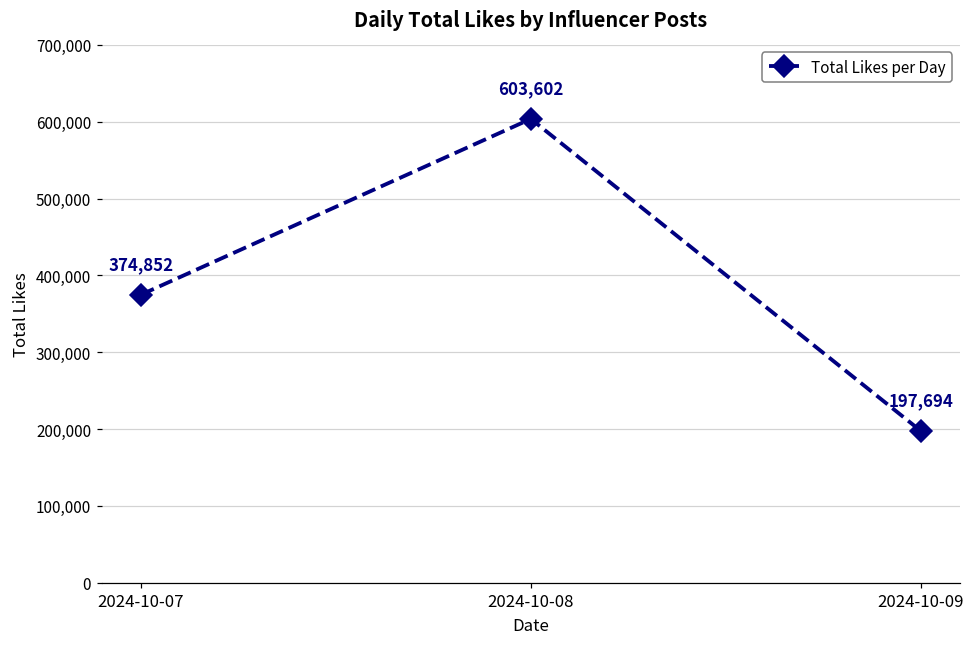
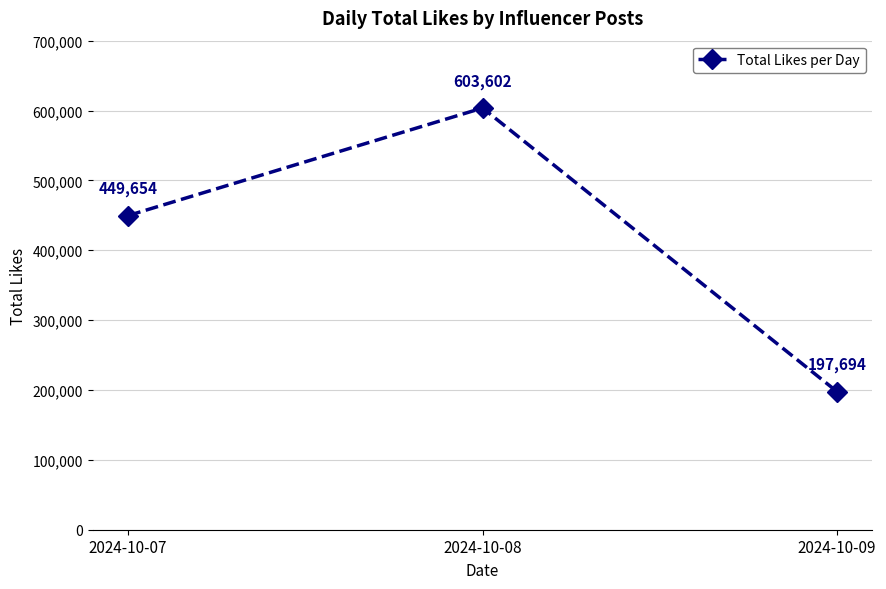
  {
-   "2024-10-07": "374,852",
+   "2024-10-07": "449,654",
    "2024-10-08": "603,602",
    "2024-10-09": "197,694"
  }
